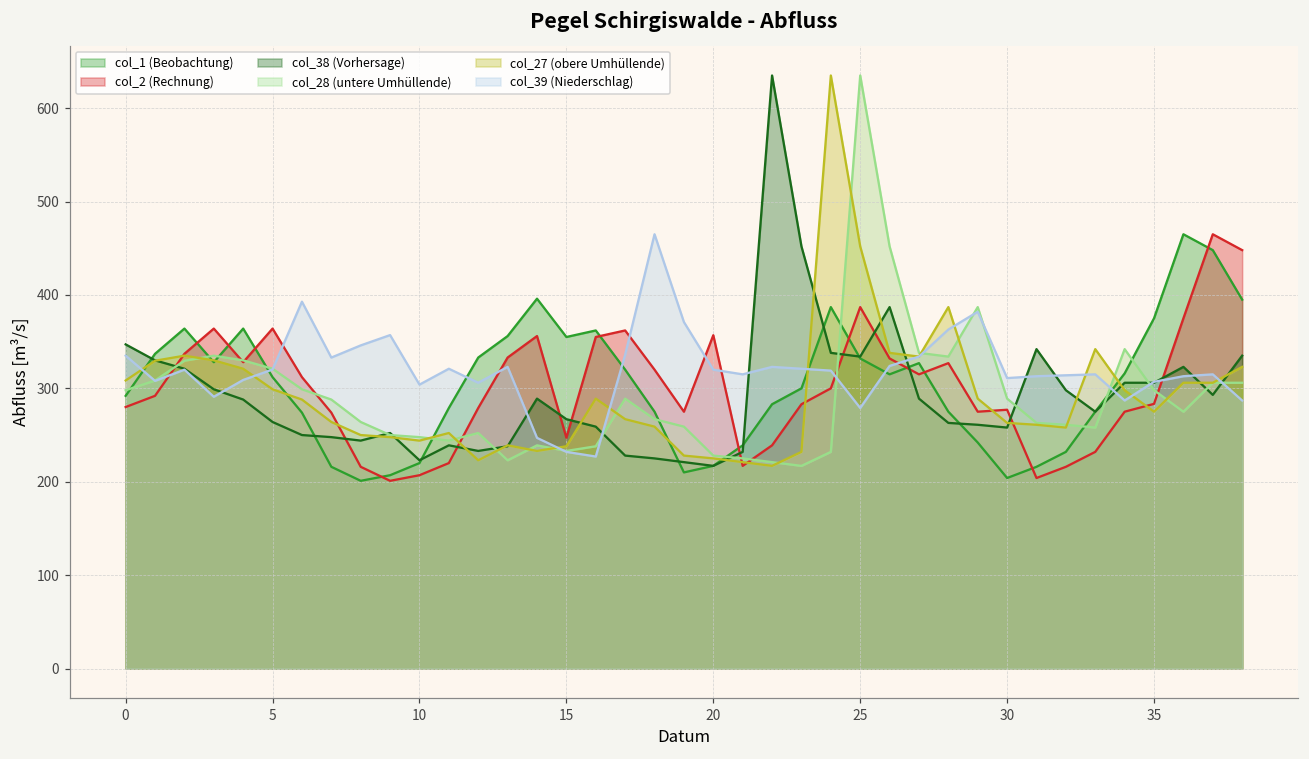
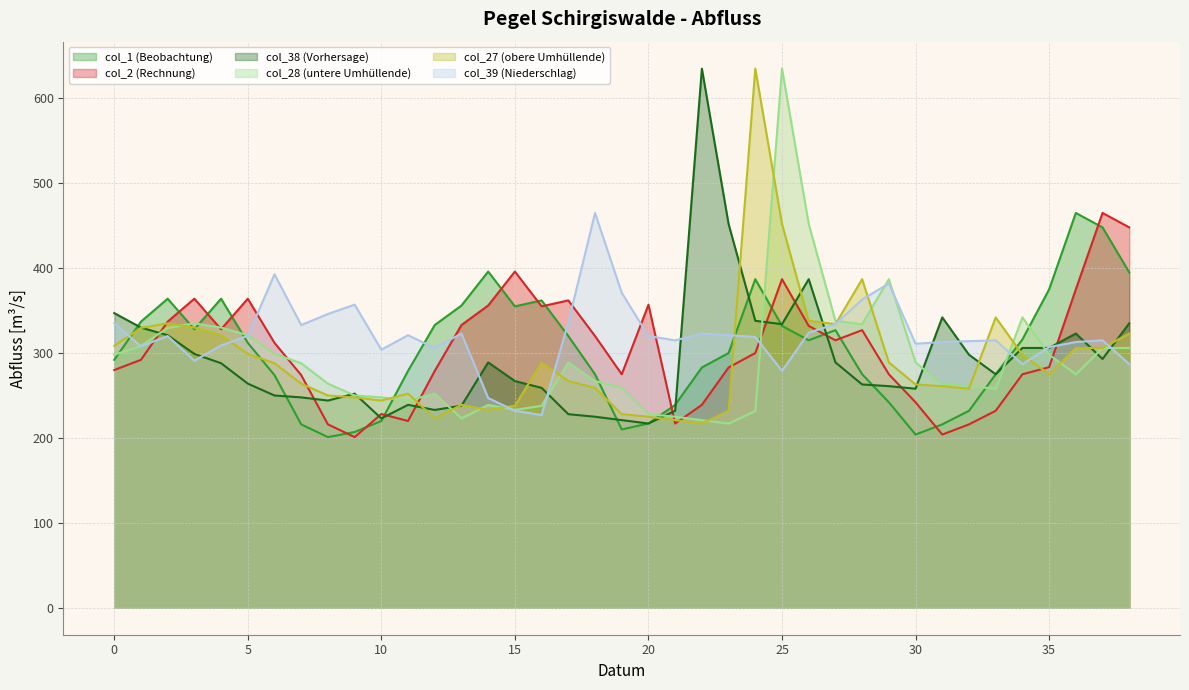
  {
    "col_2 (Rechnung)": {
      "0": 280,
      "5": 360,
-     "10": 210,
-     "15": 250,
+     "10": 230,
+     "15": 400,
      "20": 360,
      "25": 390,
-     "30": 280,
+     "30": 240,
      "35": 280
    }
  }
